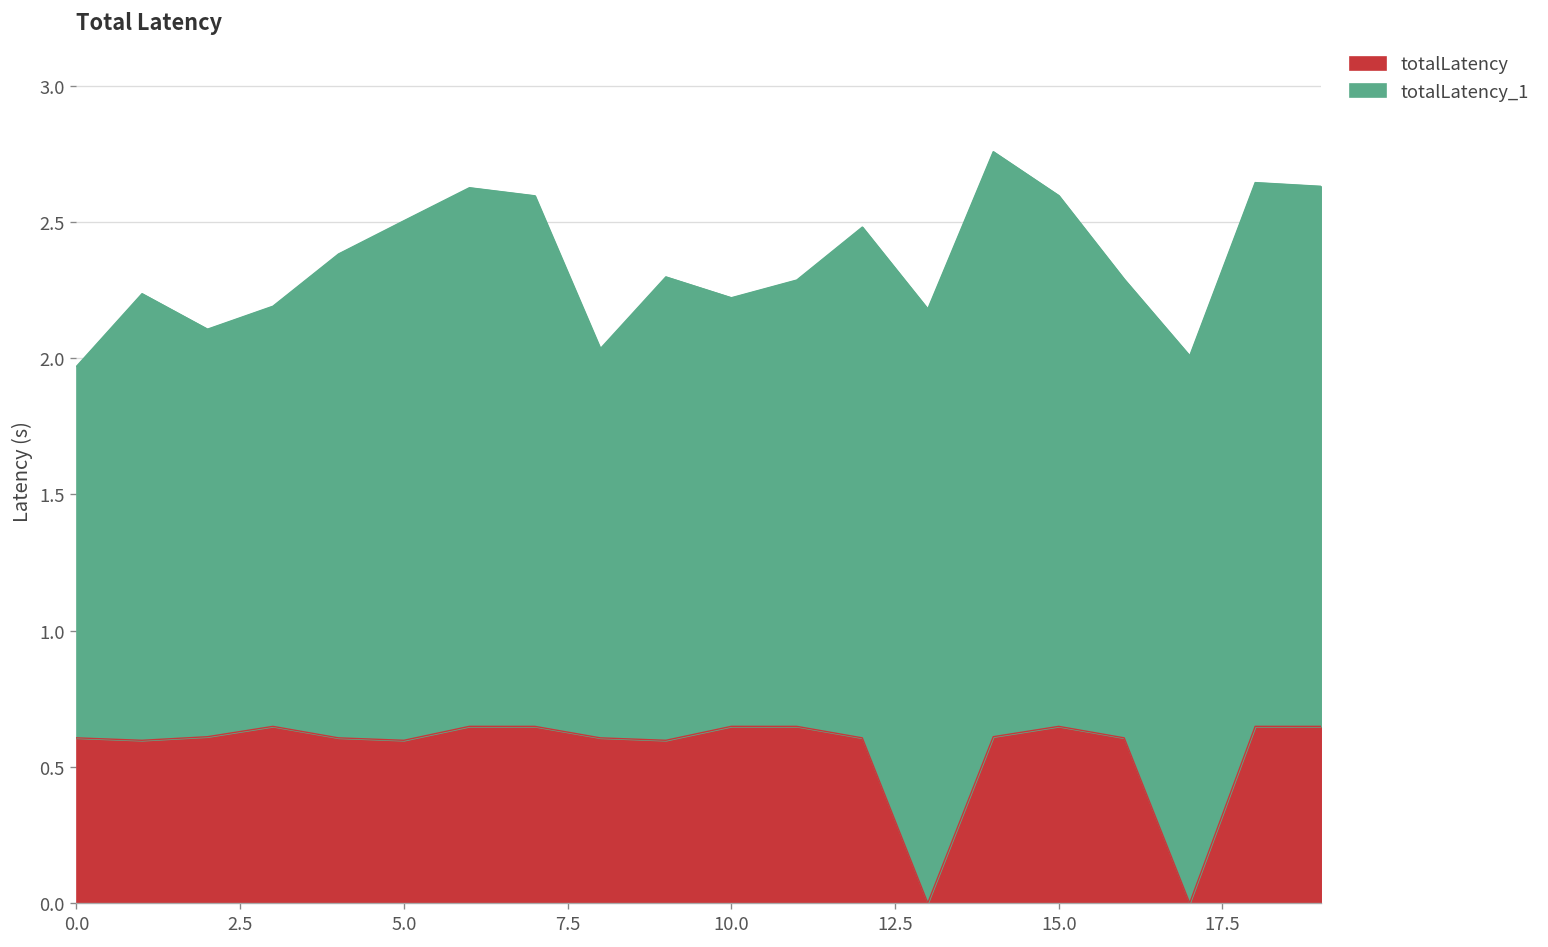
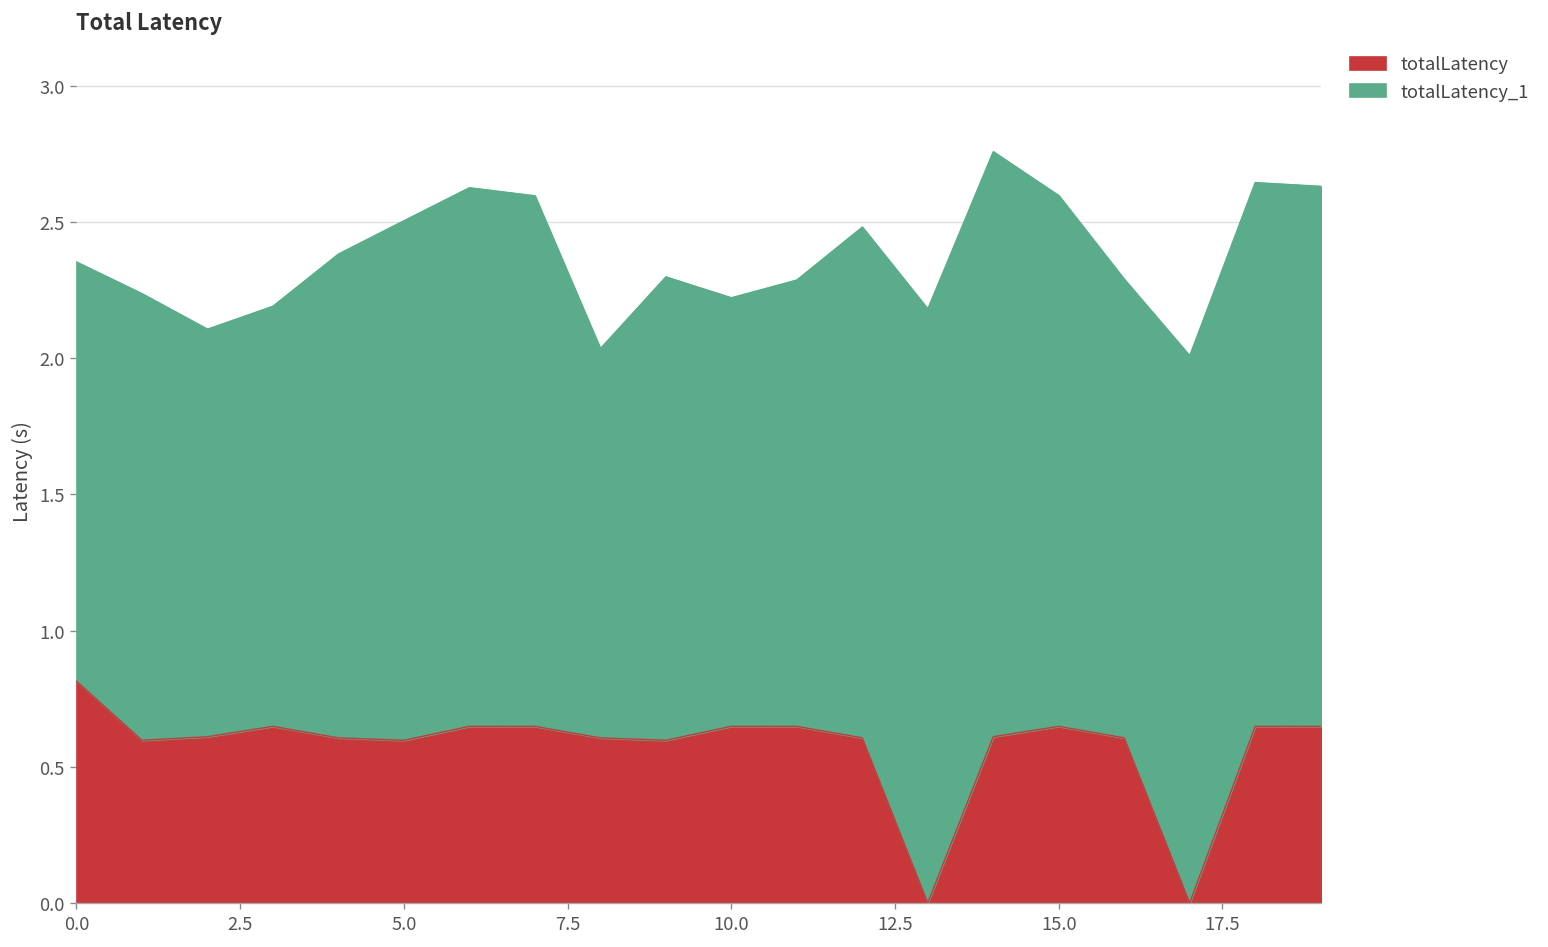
  {
    "totalLatency": {
-     "0.0": 0.61,
+     "0.0": 0.81,
      "5.0": 0.60,
      "10.0": 0.65,
      "15.0": 0.65
    },
    "totalLatency_1": {
-     "0.0": 1.36,
+     "0.0": 1.54,
      "5.0": 1.91,
      "10.0": 1.57,
      "15.0": 1.95
    }
  }
